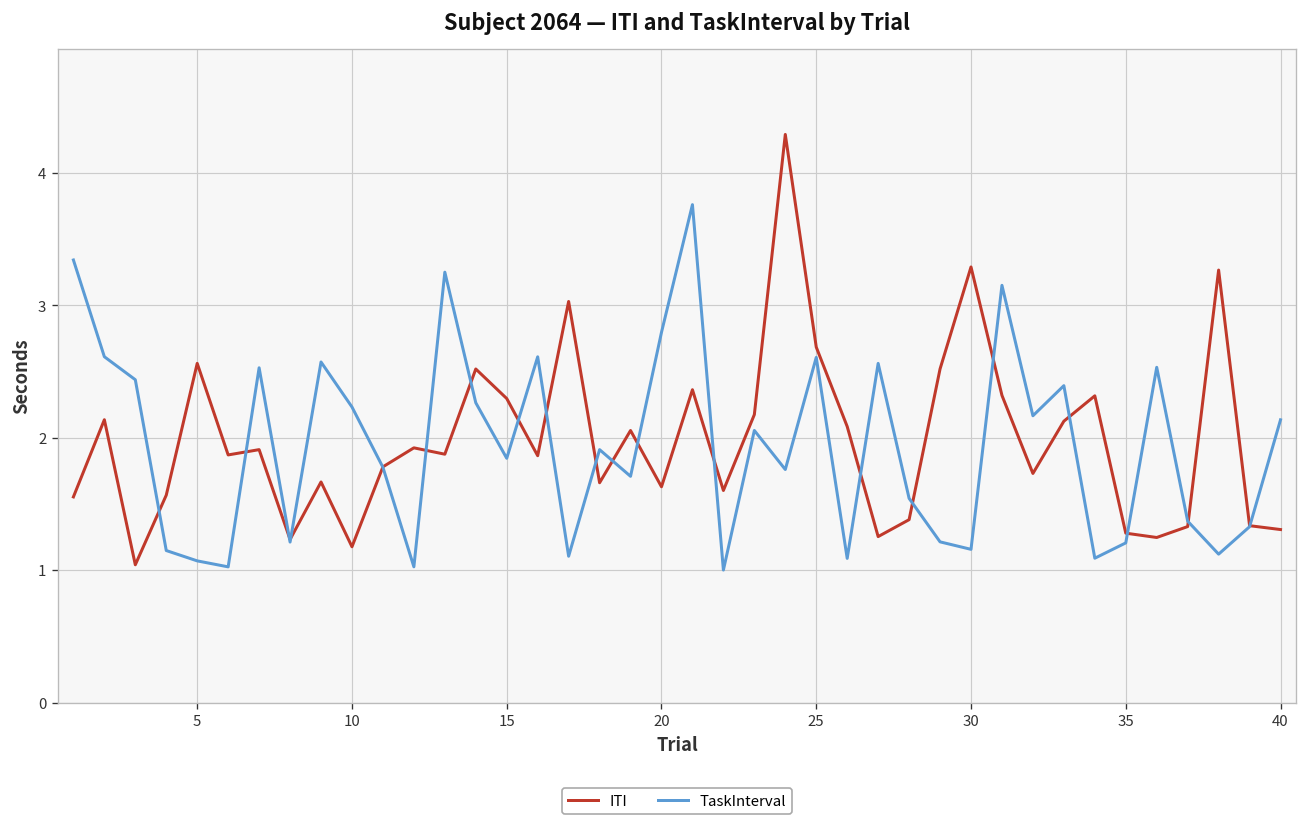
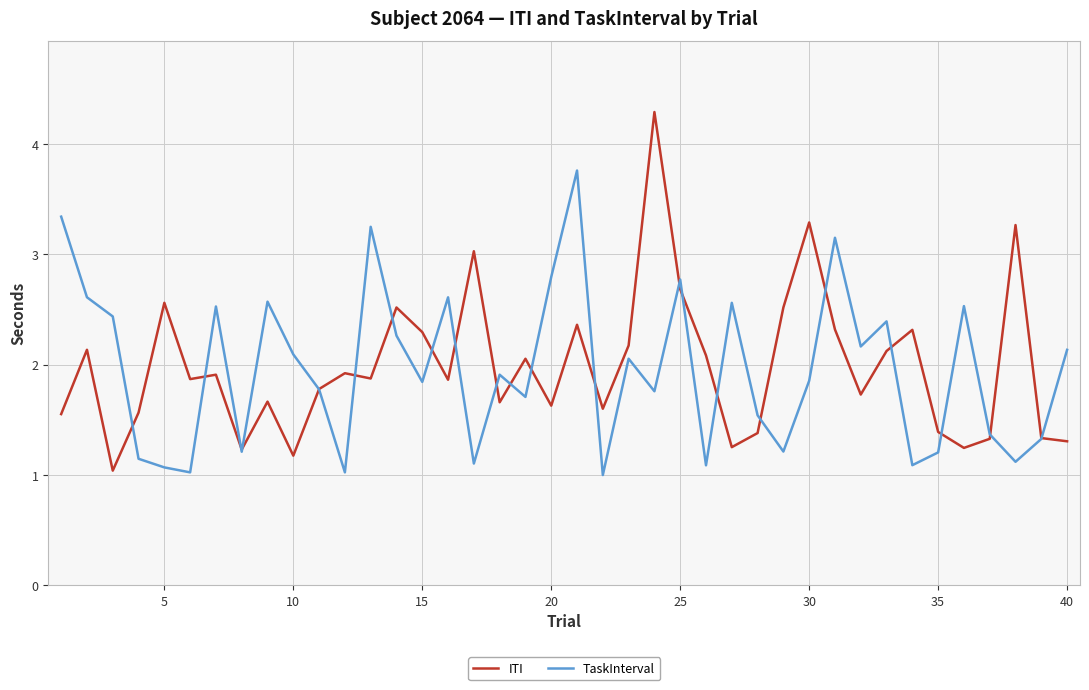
  {
    "ITI": {
      "5": 2.56,
      "10": 1.18,
      "15": 2.30,
      "20": 1.63,
      "25": 2.68,
      "30": 3.29,
-     "35": 1.28,
+     "35": 1.39,
      "40": 1.31
    },
    "TaskInterval": {
      "5": 1.07,
-     "10": 2.23,
+     "10": 2.09,
      "15": 1.84,
      "20": 2.80,
-     "25": 2.61,
-     "30": 1.16,
+     "25": 2.77,
+     "30": 1.85,
      "35": 1.21,
      "40": 2.14
    }
  }
